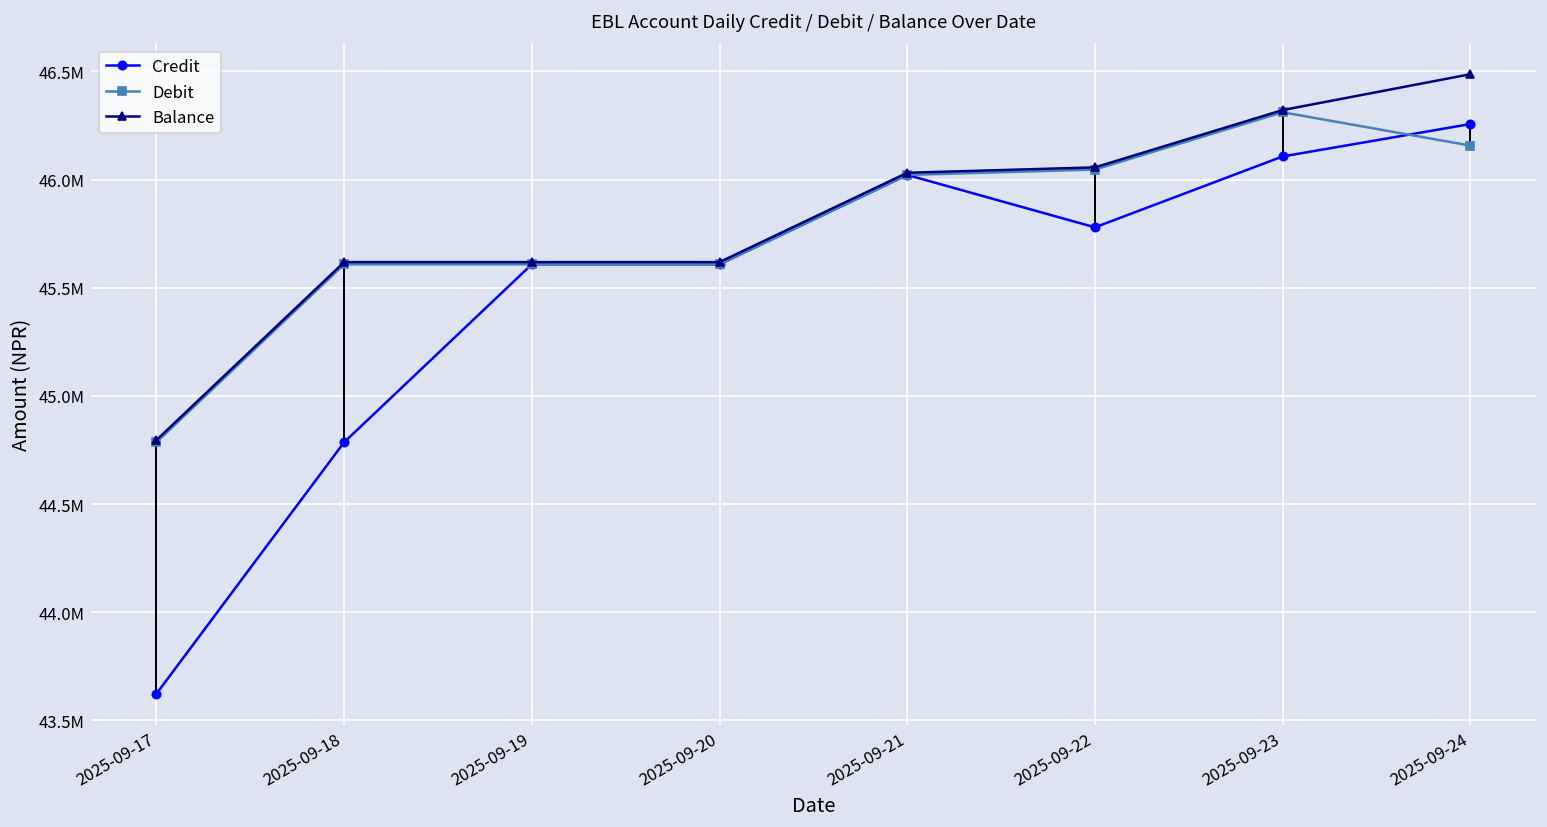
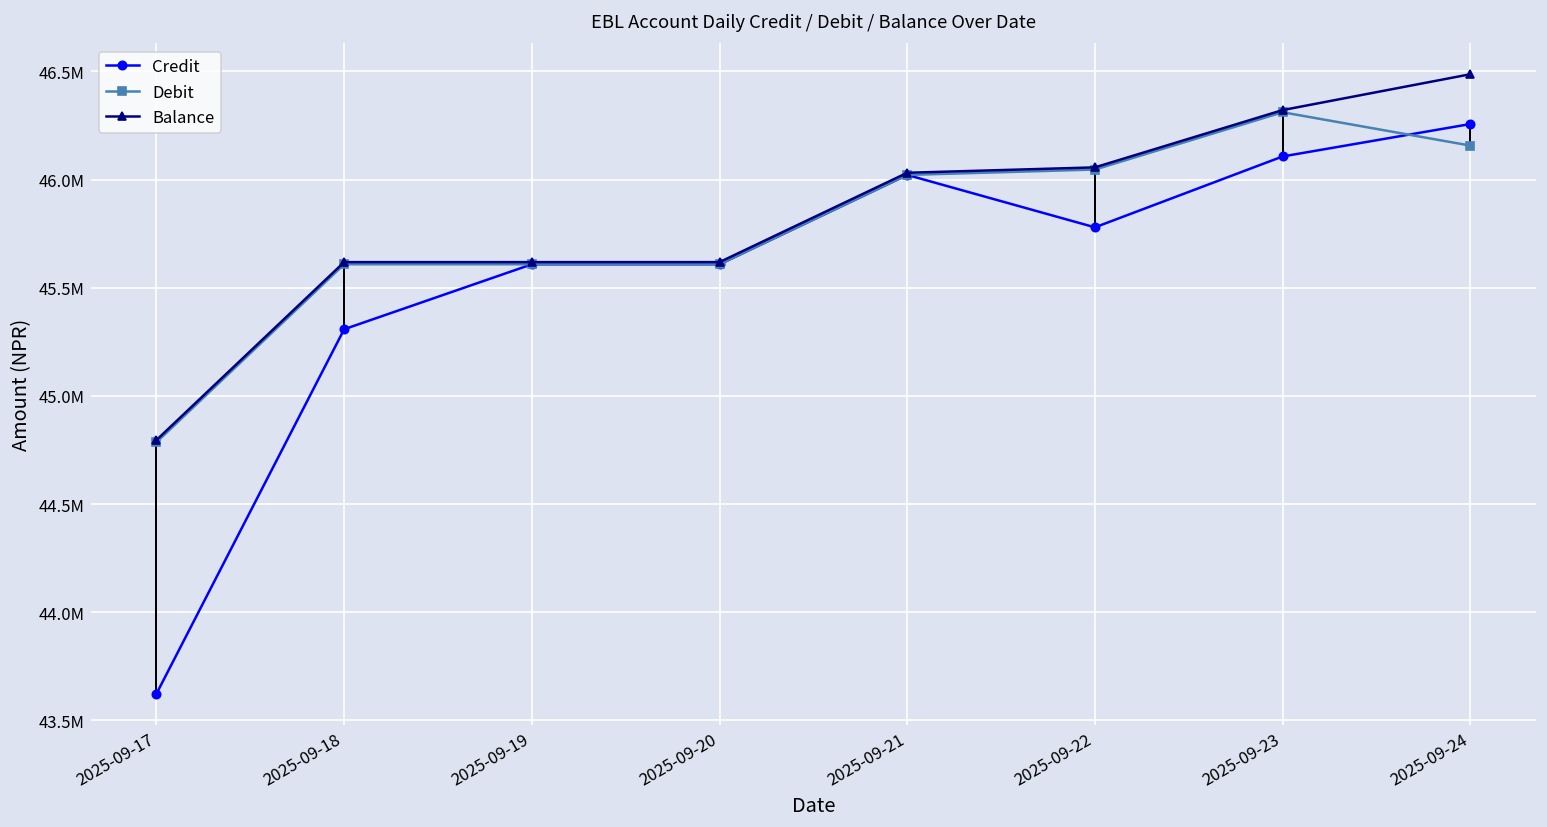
  {
    "Credit": {
-     "2025-09-18": 44790000
+     "2025-09-18": 45310000
    },
    "Balance": {
      "2025-09-24": 46490000
    }
  }
